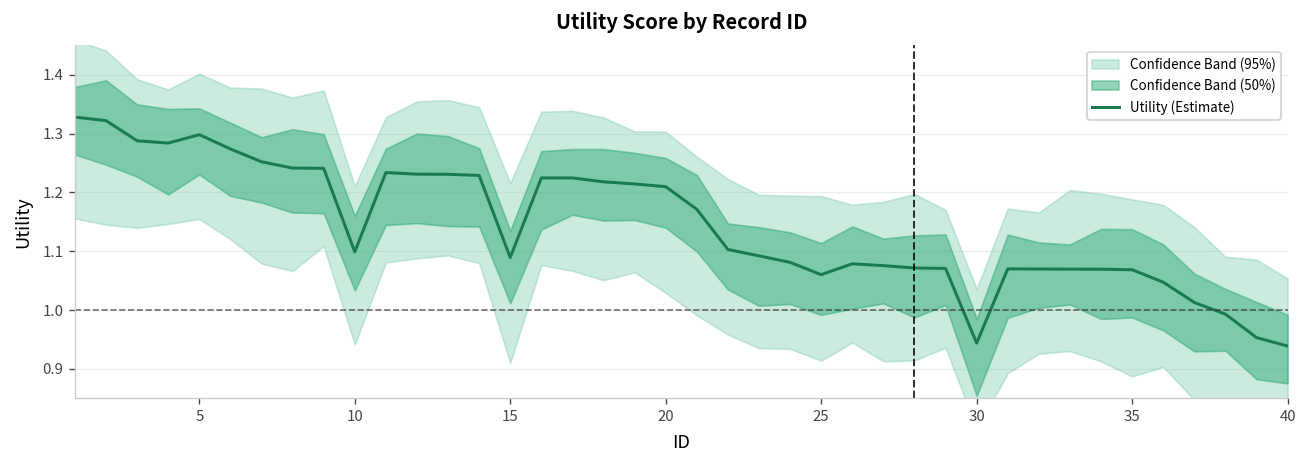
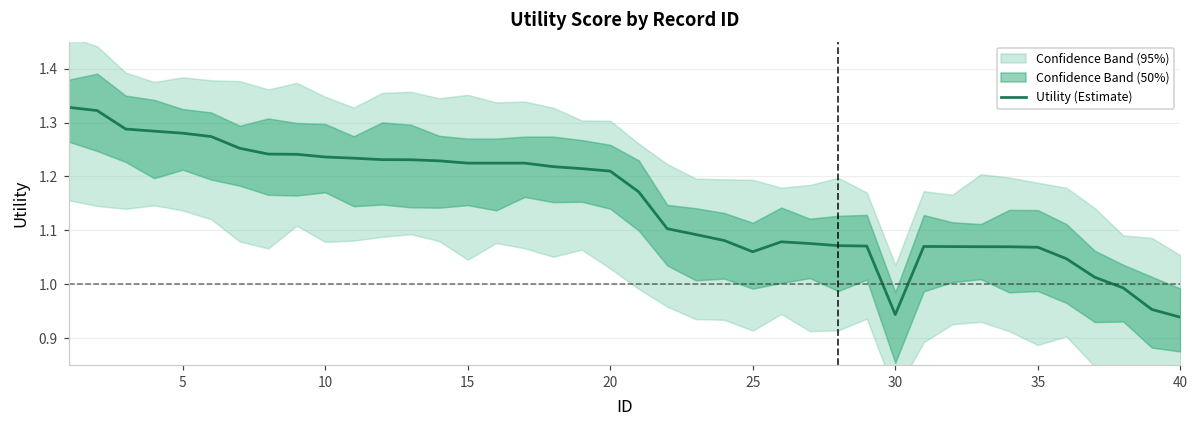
  {
    "Utility (Estimate)": {
-     "5": 1.30,
-     "10": 1.10,
-     "15": 1.09,
+     "5": 1.28,
+     "10": 1.24,
+     "15": 1.22,
      "20": 1.21,
      "25": 1.06,
      "30": 0.94,
      "35": 1.07,
      "40": 0.94
    }
  }
